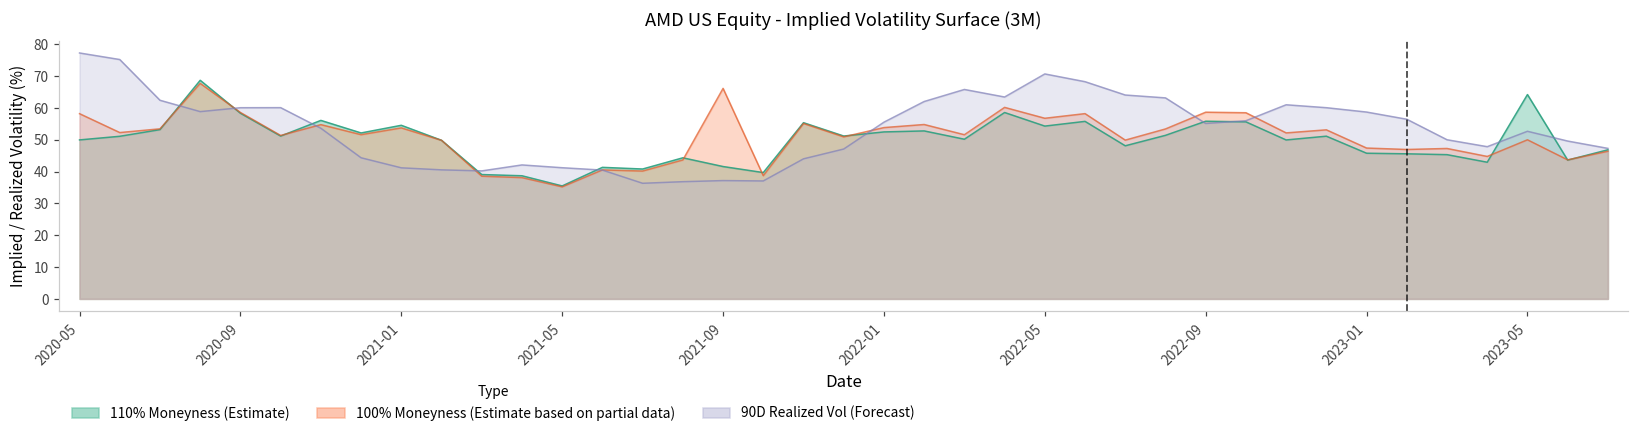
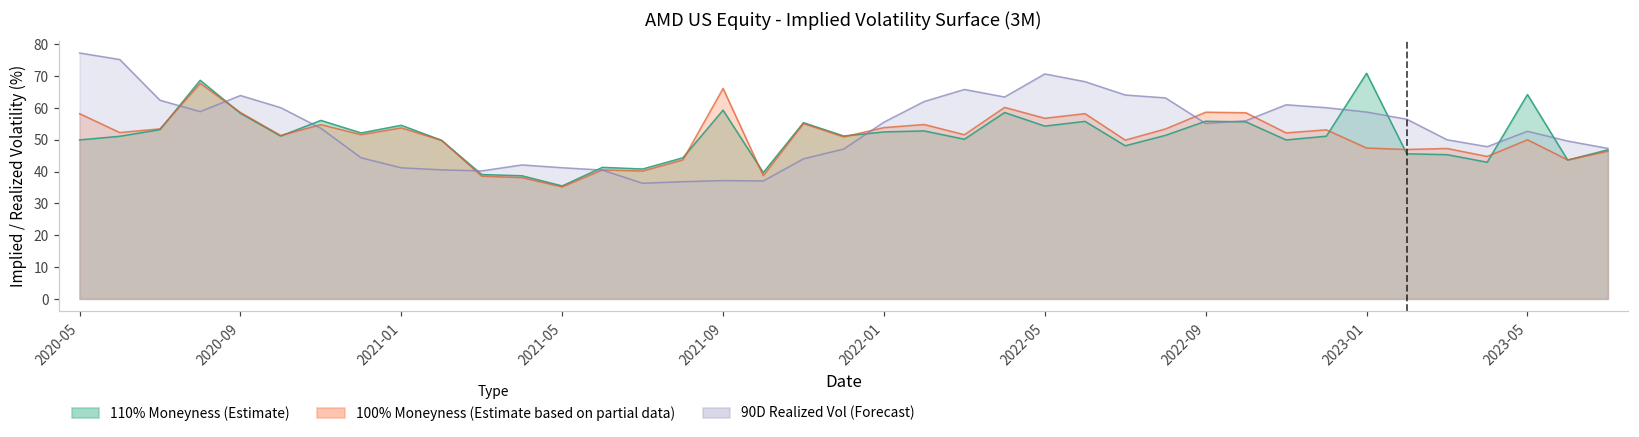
  {
    "110% Moneyness (Estimate)": {
      "2020-05": 50,
-     "2021-09": 42,
+     "2021-09": 59,
      "2022-01": 52,
      "2022-05": 54,
-     "2023-01": 46,
+     "2023-01": 71,
      "2023-05": 64
    },
    "100% Moneyness (Estimate based on partial data)": {
      "2020-05": 58,
      "2021-09": 66,
      "2022-01": 54,
      "2022-05": 57,
      "2022-09": 59,
      "2023-01": 47,
      "2023-05": 50
    },
    "90D Realized Vol (Forecast)": {
      "2020-05": 77,
-     "2020-09": 60,
+     "2020-09": 64,
      "2021-01": 41,
      "2021-05": 41,
      "2021-09": 37,
      "2022-01": 56,
      "2022-05": 71,
      "2023-01": 59,
      "2023-05": 53
    }
  }
